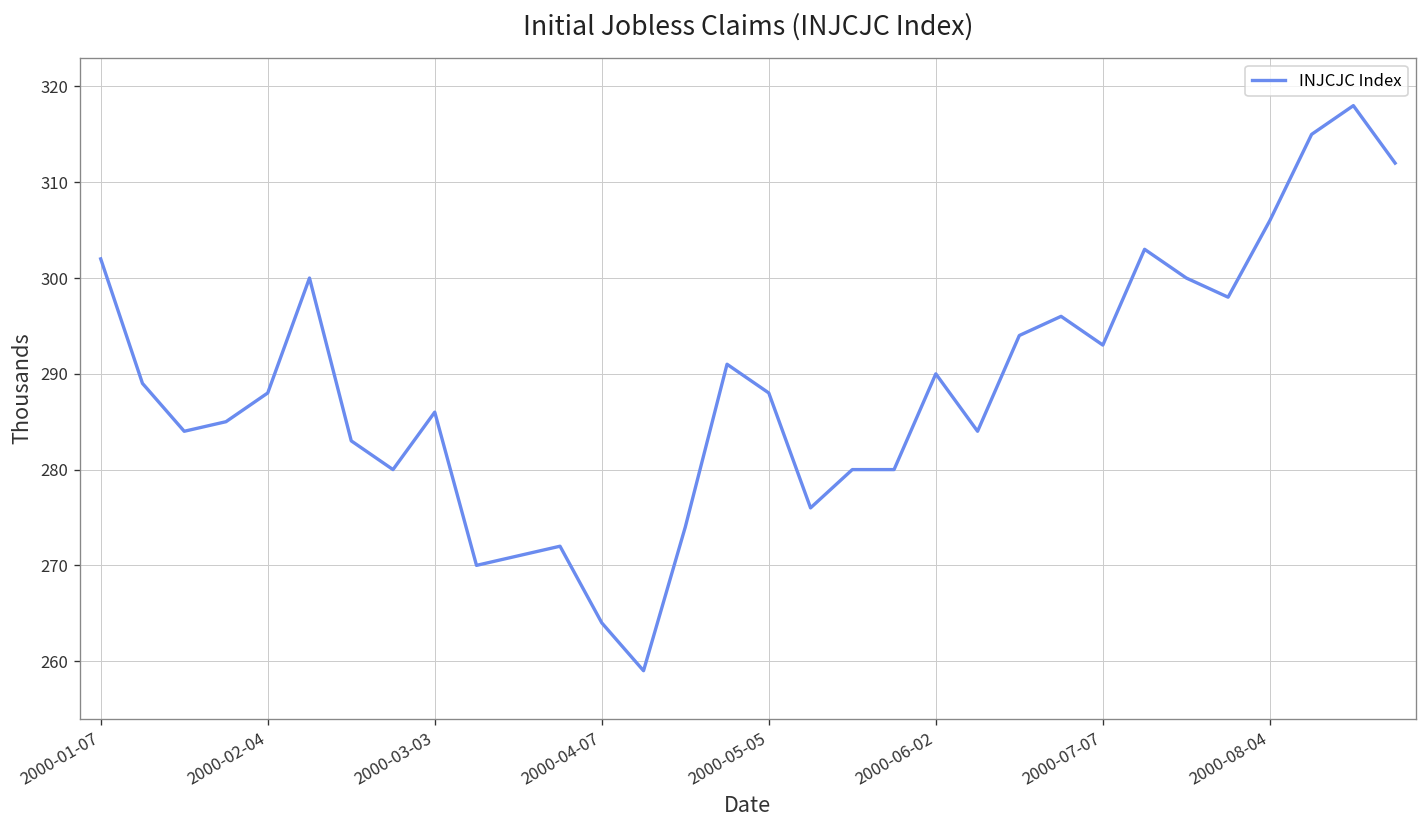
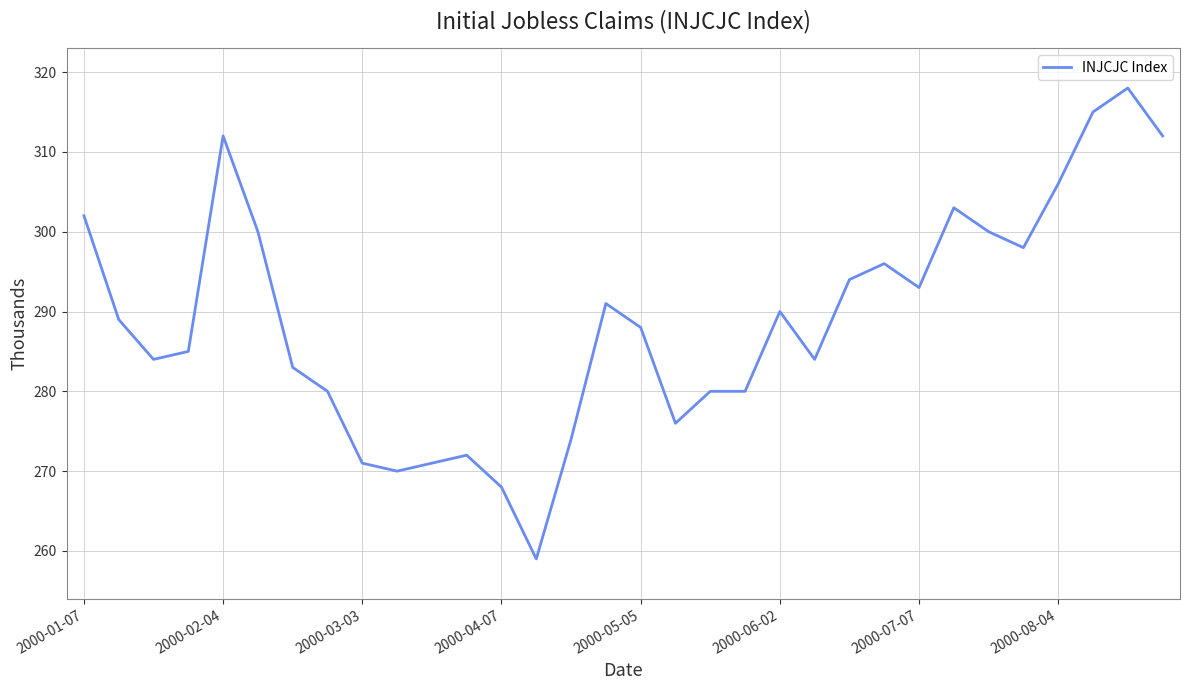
  {
    "2000-01-07": 302,
-   "2000-02-04": 288,
-   "2000-03-03": 286,
-   "2000-04-07": 264,
+   "2000-02-04": 312,
+   "2000-03-03": 271,
+   "2000-04-07": 268,
    "2000-05-05": 288,
    "2000-06-02": 290,
    "2000-07-07": 293,
    "2000-08-04": 306
  }
